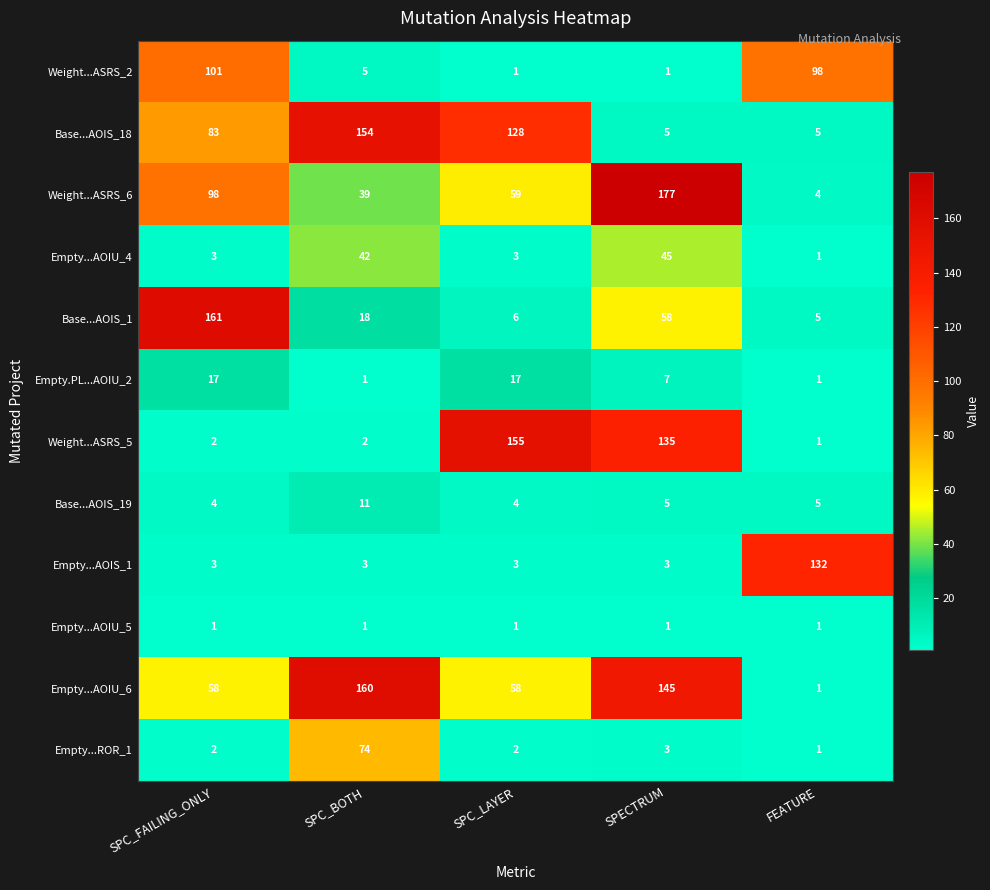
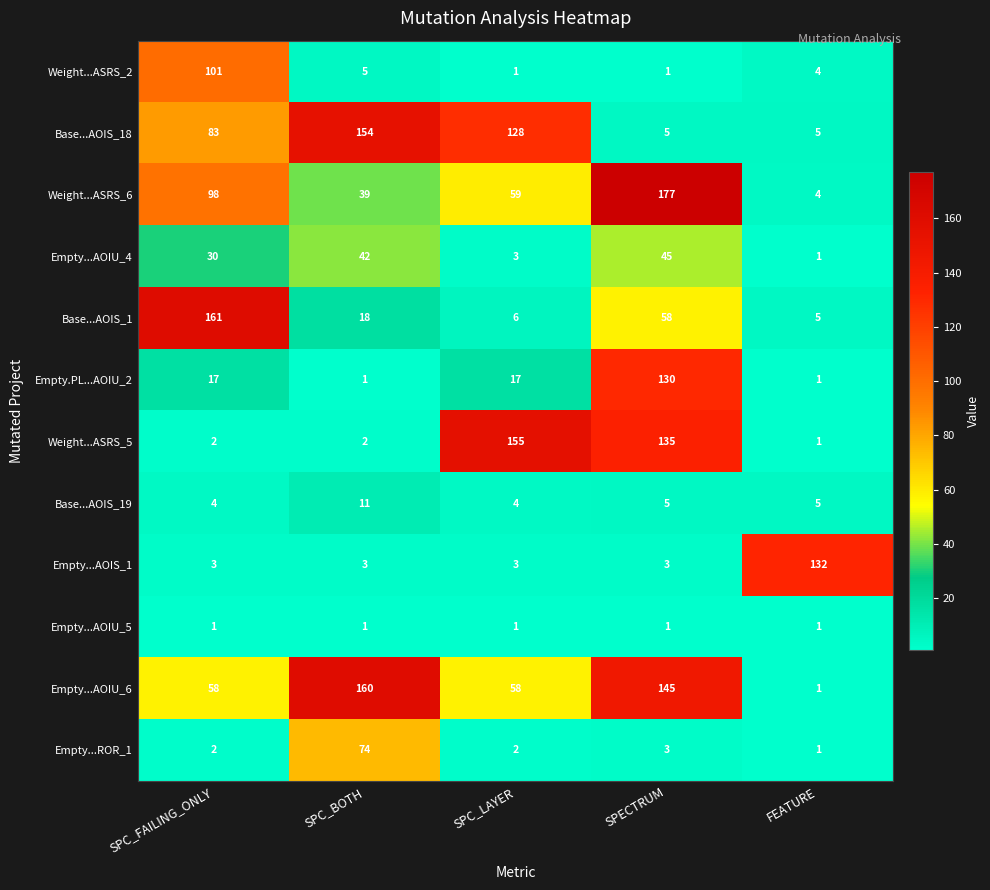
  {
    "Weight...ASRS_2": {
      "SPC_FAILING_ONLY": 101,
      "SPC_BOTH": 5,
      "SPC_LAYER": 1,
      "SPECTRUM": 1,
-     "FEATURE": 98
+     "FEATURE": 4
    },
    "Base...AOIS_18": {
      "SPC_FAILING_ONLY": 83,
      "SPC_BOTH": 154,
      "SPC_LAYER": 128,
      "SPECTRUM": 5,
      "FEATURE": 5
    },
    "Weight...ASRS_6": {
      "SPC_FAILING_ONLY": 98,
      "SPC_BOTH": 39,
      "SPC_LAYER": 59,
      "SPECTRUM": 177,
      "FEATURE": 4
    },
    "Empty...AOIU_4": {
-     "SPC_FAILING_ONLY": 3,
+     "SPC_FAILING_ONLY": 30,
      "SPC_BOTH": 42,
      "SPC_LAYER": 3,
      "SPECTRUM": 45,
      "FEATURE": 1
    },
    "Base...AOIS_1": {
      "SPC_FAILING_ONLY": 161,
      "SPC_BOTH": 18,
      "SPC_LAYER": 6,
      "SPECTRUM": 58,
      "FEATURE": 5
    },
    "Empty.PL...AOIU_2": {
      "SPC_FAILING_ONLY": 17,
      "SPC_BOTH": 1,
      "SPC_LAYER": 17,
-     "SPECTRUM": 7,
+     "SPECTRUM": 130,
      "FEATURE": 1
    },
    "Weight...ASRS_5": {
      "SPC_FAILING_ONLY": 2,
      "SPC_BOTH": 2,
      "SPC_LAYER": 155,
      "SPECTRUM": 135,
      "FEATURE": 1
    },
    "Base...AOIS_19": {
      "SPC_FAILING_ONLY": 4,
      "SPC_BOTH": 11,
      "SPC_LAYER": 4,
      "SPECTRUM": 5,
      "FEATURE": 5
    },
    "Empty...AOIS_1": {
      "SPC_FAILING_ONLY": 3,
      "SPC_BOTH": 3,
      "SPC_LAYER": 3,
      "SPECTRUM": 3,
      "FEATURE": 132
    },
    "Empty...AOIU_5": {
      "SPC_FAILING_ONLY": 1,
      "SPC_BOTH": 1,
      "SPC_LAYER": 1,
      "SPECTRUM": 1,
      "FEATURE": 1
    },
    "Empty...AOIU_6": {
      "SPC_FAILING_ONLY": 58,
      "SPC_BOTH": 160,
      "SPC_LAYER": 58,
      "SPECTRUM": 145,
      "FEATURE": 1
    },
    "Empty...ROR_1": {
      "SPC_FAILING_ONLY": 2,
      "SPC_BOTH": 74,
      "SPC_LAYER": 2,
      "SPECTRUM": 3,
      "FEATURE": 1
    }
  }
